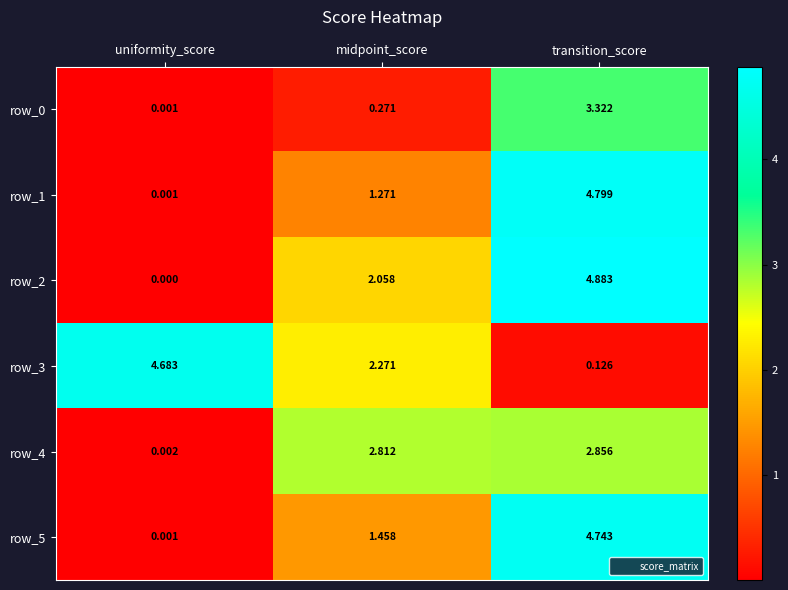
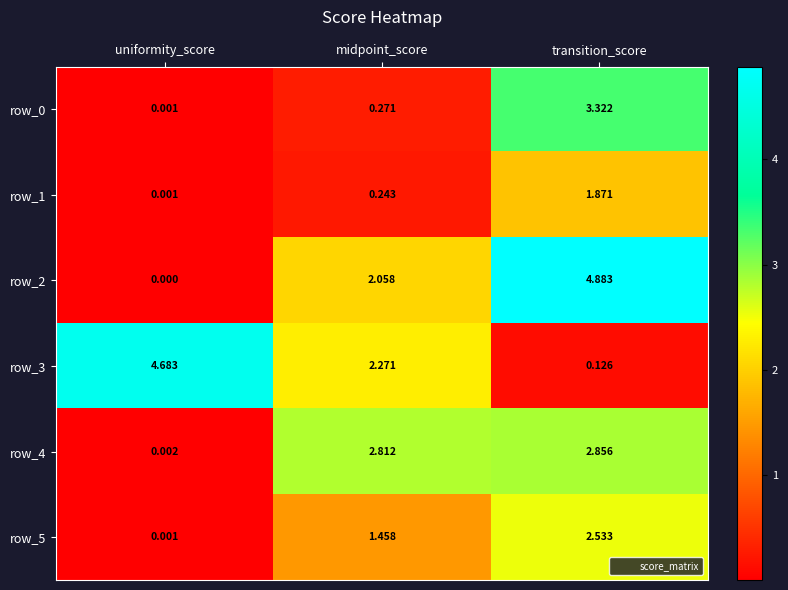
  {
    "row_0": {
      "uniformity_score": 0.001,
      "midpoint_score": 0.271,
      "transition_score": 3.322
    },
    "row_1": {
      "uniformity_score": 0.001,
-     "midpoint_score": 1.271,
-     "transition_score": 4.799
+     "midpoint_score": 0.243,
+     "transition_score": 1.871
    },
    "row_2": {
      "uniformity_score": 0.000,
      "midpoint_score": 2.058,
      "transition_score": 4.883
    },
    "row_3": {
      "uniformity_score": 4.683,
      "midpoint_score": 2.271,
      "transition_score": 0.126
    },
    "row_4": {
      "uniformity_score": 0.002,
      "midpoint_score": 2.812,
      "transition_score": 2.856
    },
    "row_5": {
      "uniformity_score": 0.001,
      "midpoint_score": 1.458,
-     "transition_score": 4.743
+     "transition_score": 2.533
    }
  }
